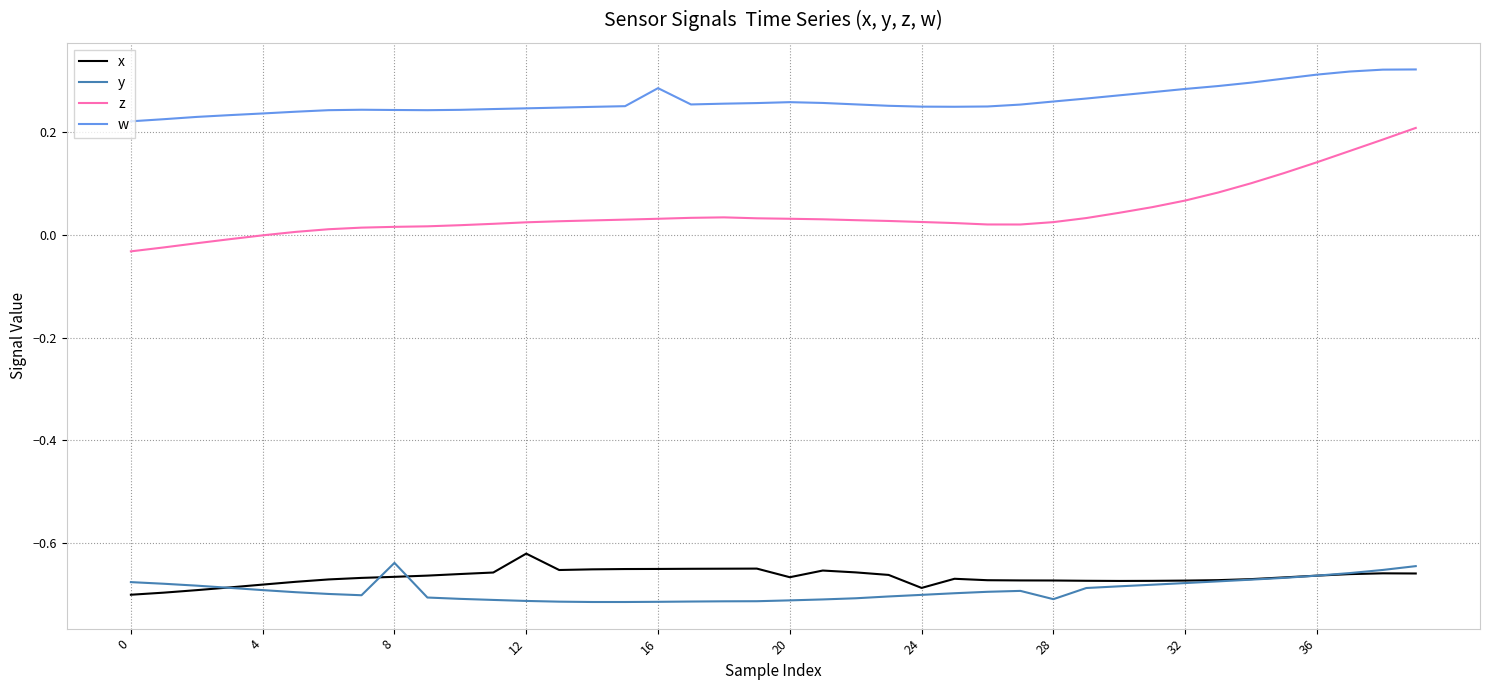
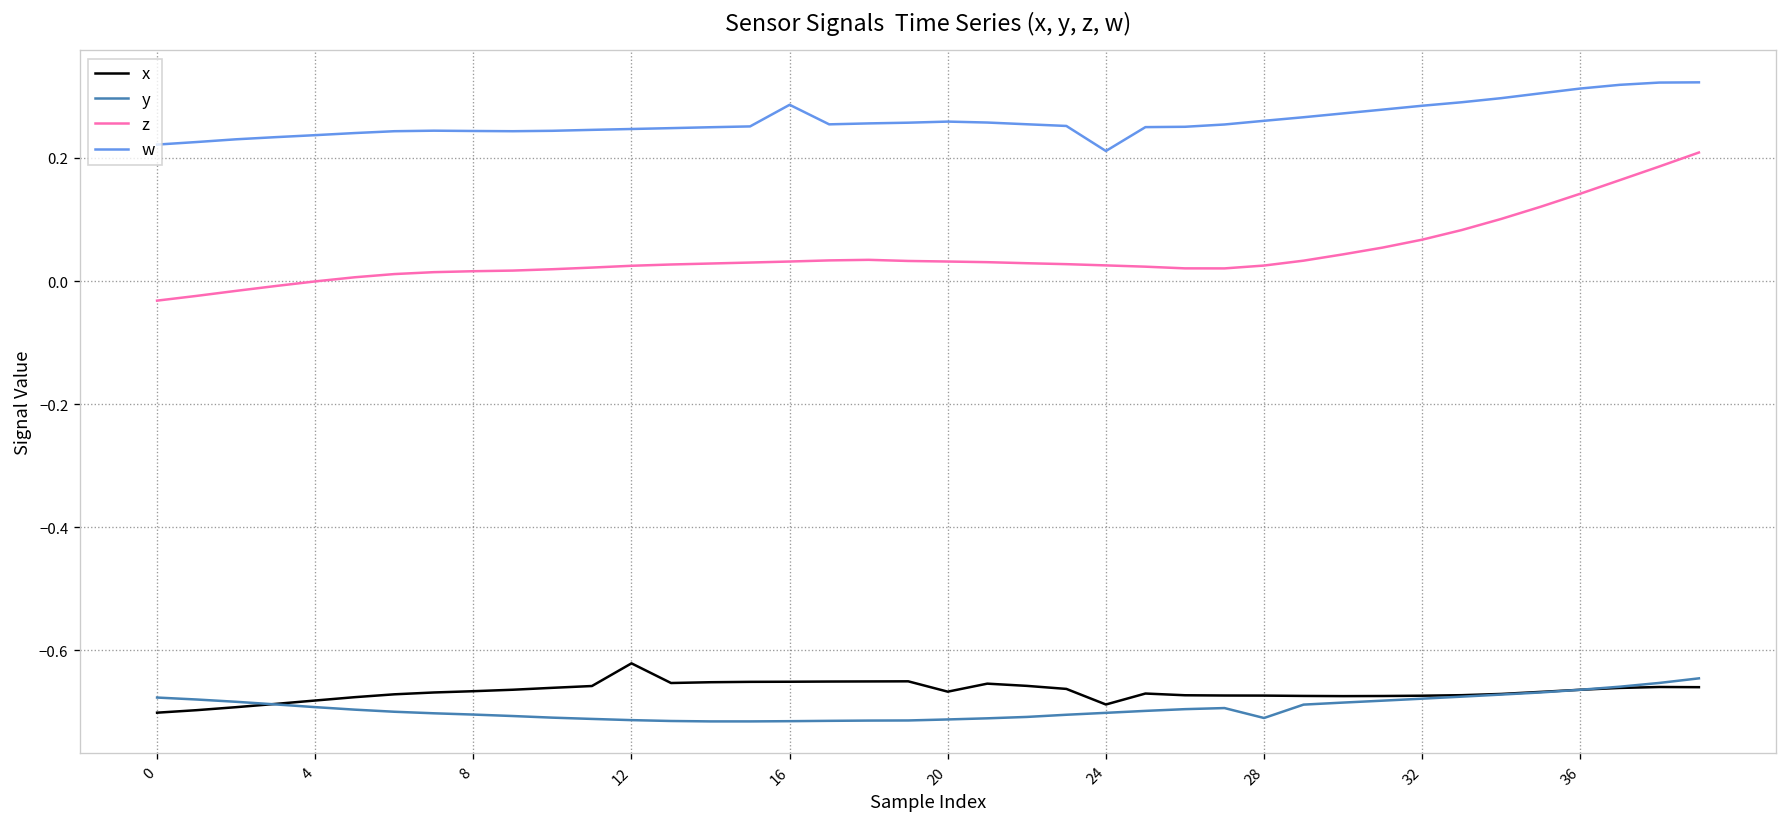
  {
    "x": {
      "0": -0.70,
      "4": -0.68,
      "8": -0.67,
      "12": -0.62,
      "16": -0.65,
      "20": -0.67,
      "24": -0.69,
      "28": -0.67
    },
    "y": {
      "0": -0.68,
      "4": -0.69,
-     "8": -0.64,
+     "8": -0.70,
      "12": -0.71,
      "16": -0.72,
      "20": -0.71,
      "24": -0.70,
      "28": -0.71
    },
    "z": {
      "0": -0.03,
      "4": 0.00,
      "8": 0.02,
      "12": 0.02,
      "16": 0.03,
      "20": 0.03,
      "24": 0.03,
      "28": 0.03,
      "32": 0.07,
      "36": 0.14
    },
    "w": {
      "4": 0.24,
      "8": 0.24,
      "12": 0.25,
      "16": 0.29,
      "20": 0.26,
-     "24": 0.25,
+     "24": 0.21,
      "28": 0.26,
      "32": 0.28,
      "36": 0.31
    }
  }
